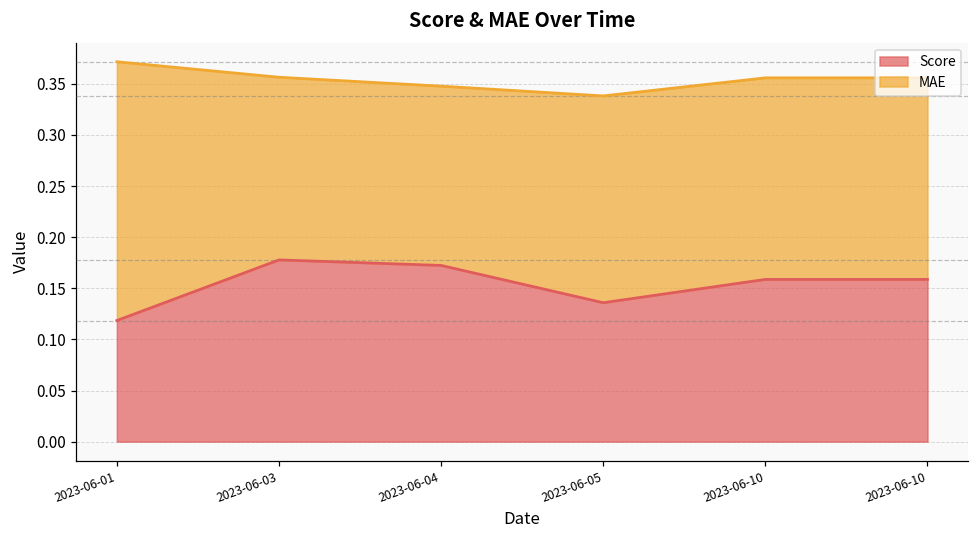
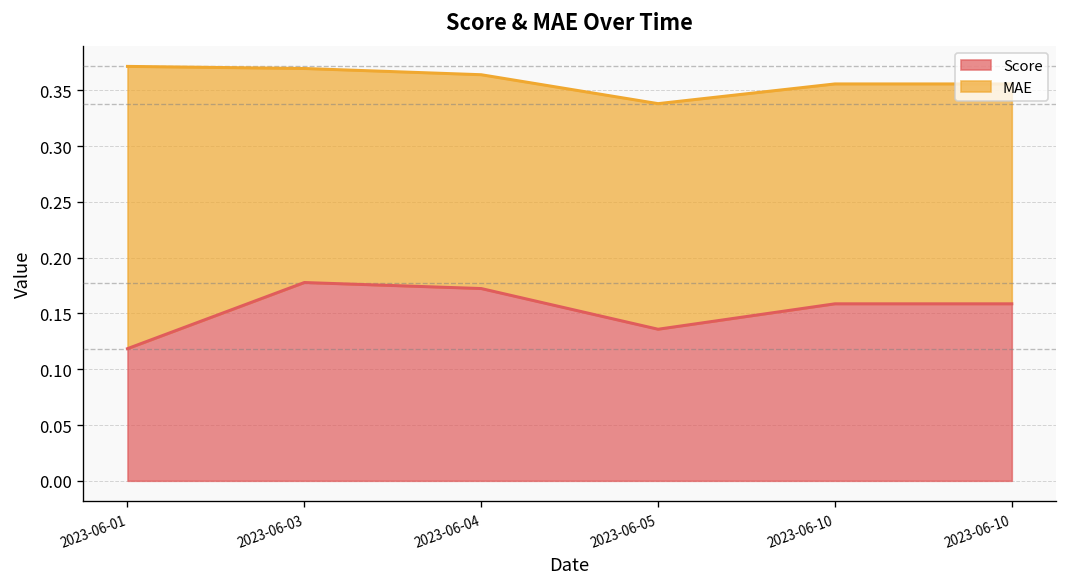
  {
    "Score": {
      "2023-06-01": 0.12,
      "2023-06-03": 0.18,
      "2023-06-04": 0.17,
      "2023-06-05": 0.14
    },
    "MAE": {
      "2023-06-01": 0.37,
-     "2023-06-03": 0.36,
-     "2023-06-04": 0.35,
+     "2023-06-03": 0.37,
+     "2023-06-04": 0.36,
      "2023-06-05": 0.34
    }
  }
